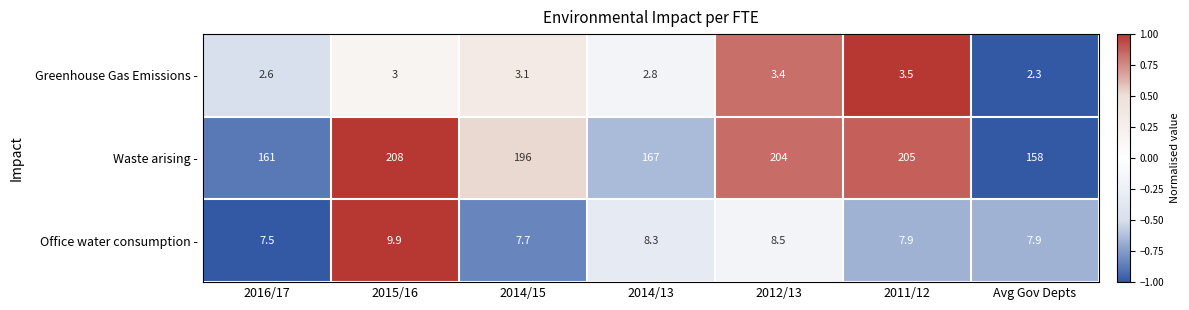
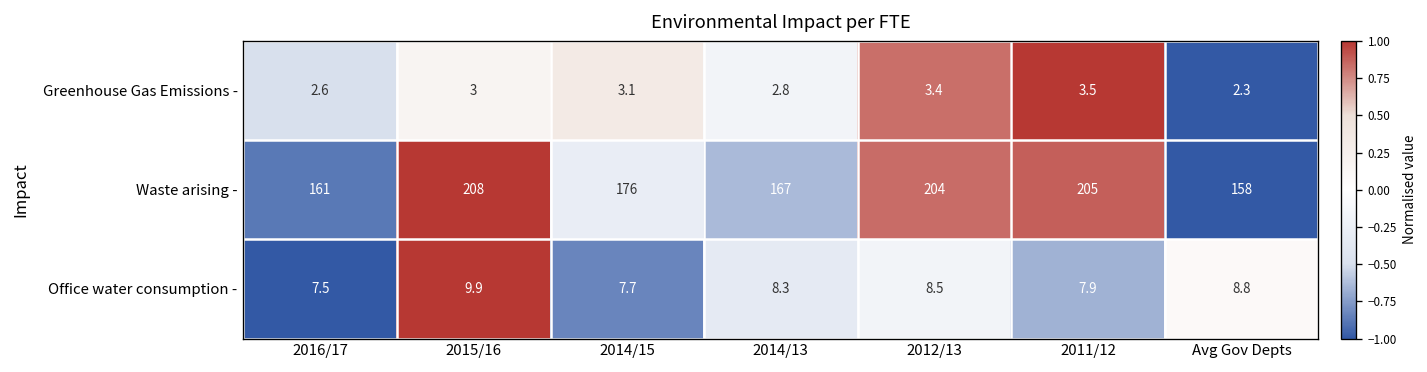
  {
    "Greenhouse Gas Emissions -": {
      "2016/17": 2.6,
      "2015/16": 3,
      "2014/15": 3.1,
      "2014/13": 2.8,
      "2012/13": 3.4,
      "2011/12": 3.5,
      "Avg Gov Depts": 2.3
    },
    "Waste arising -": {
      "2016/17": 161,
      "2015/16": 208,
-     "2014/15": 196,
+     "2014/15": 176,
      "2014/13": 167,
      "2012/13": 204,
      "2011/12": 205,
      "Avg Gov Depts": 158
    },
    "Office water consumption -": {
      "2016/17": 7.5,
      "2015/16": 9.9,
      "2014/15": 7.7,
      "2014/13": 8.3,
      "2012/13": 8.5,
      "2011/12": 7.9,
-     "Avg Gov Depts": 7.9
+     "Avg Gov Depts": 8.8
    }
  }
